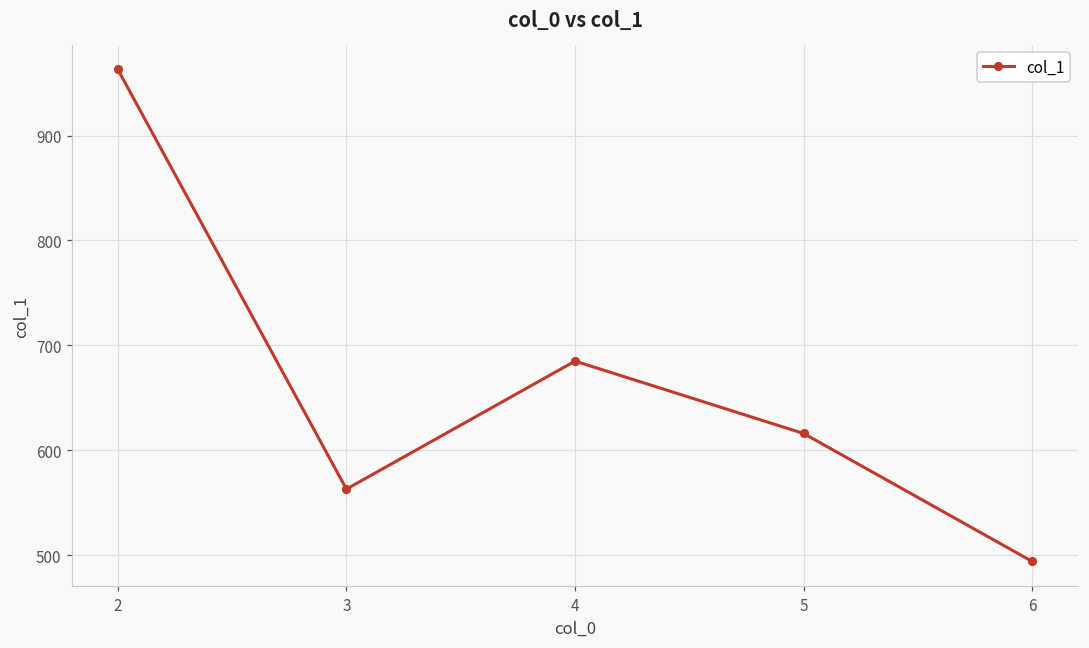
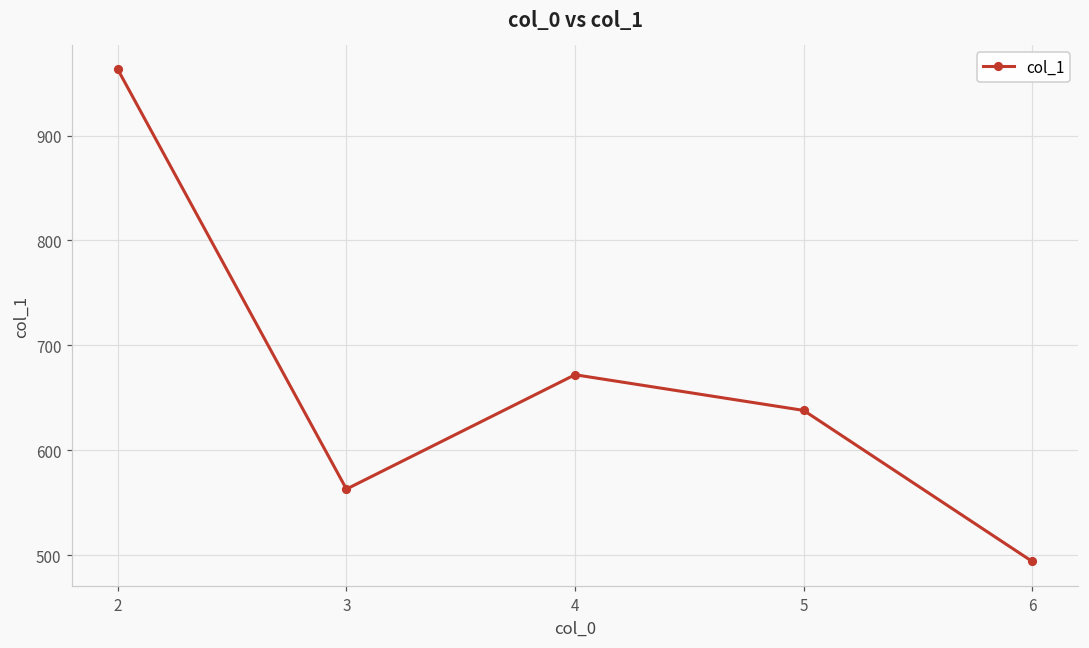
  {
    "2": 960,
    "3": 560,
-   "4": 690,
-   "5": 620,
+   "4": 670,
+   "5": 640,
    "6": 490
  }
